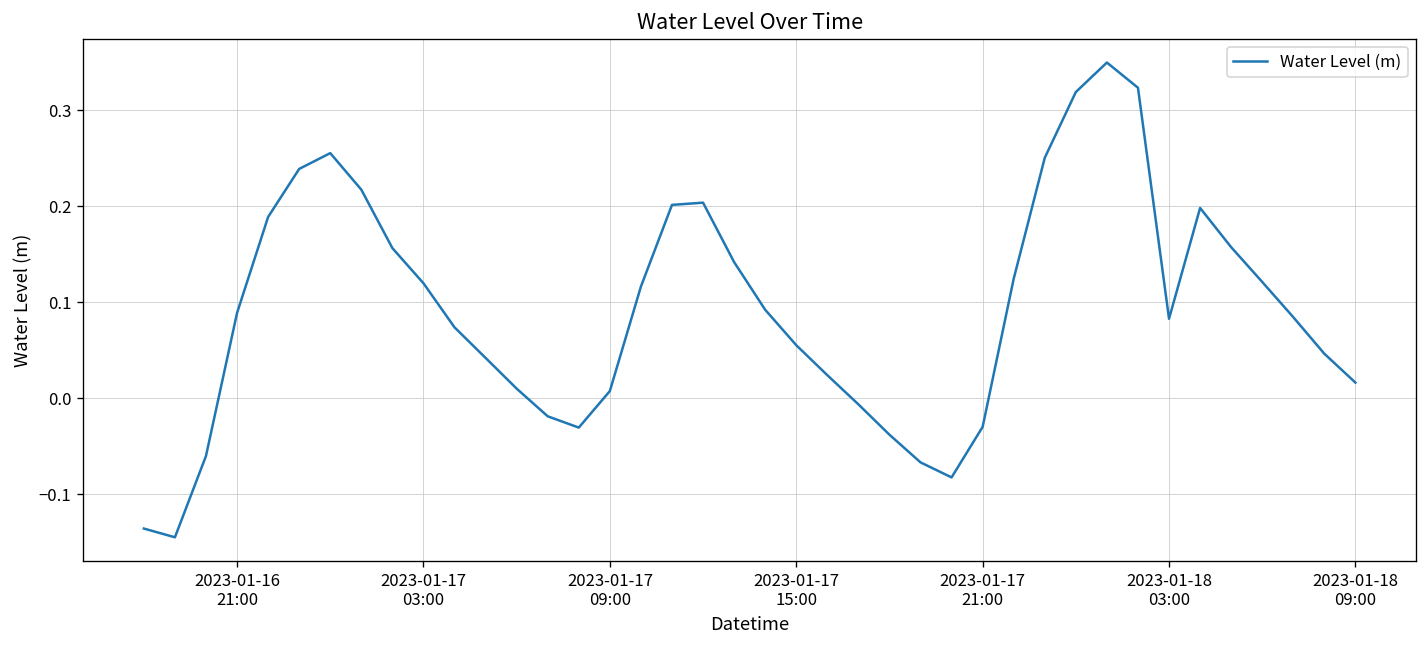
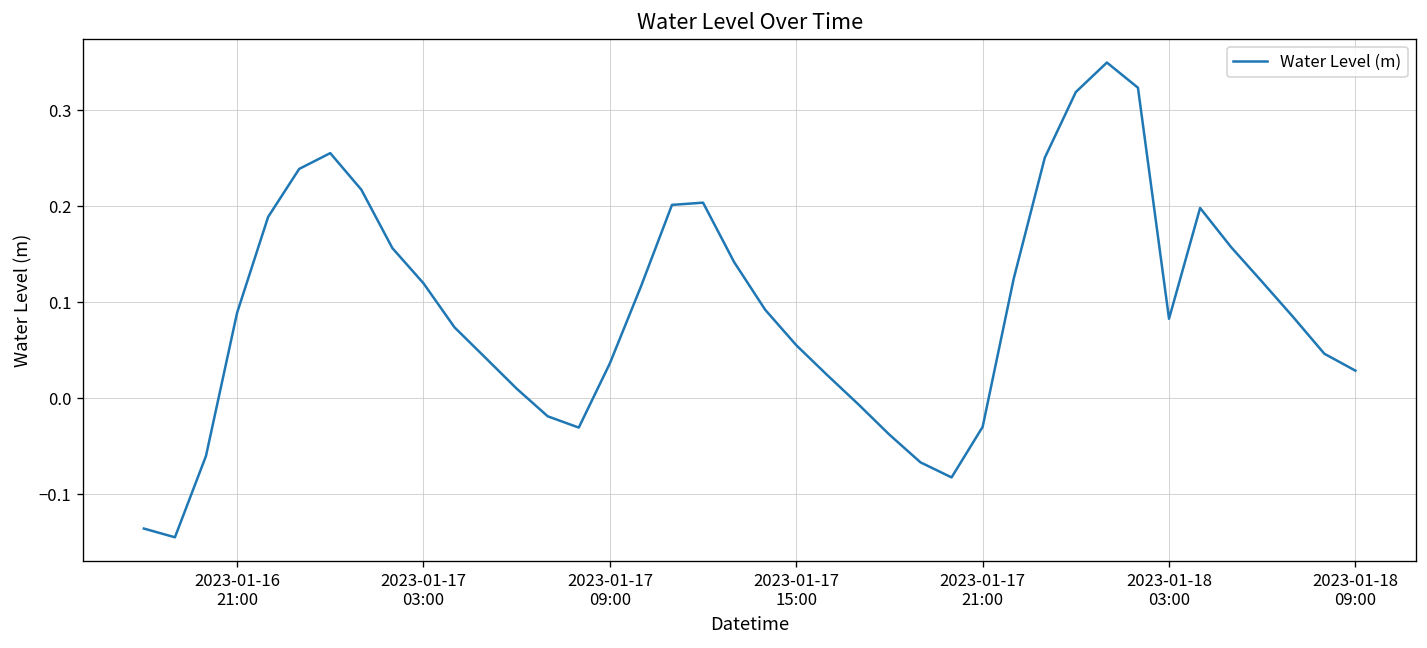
  {
    "2023-01-16 21:00": 0.09,
    "2023-01-17 03:00": 0.12,
-   "2023-01-17 09:00": 0.01,
+   "2023-01-17 09:00": 0.04,
    "2023-01-17 15:00": 0.06,
    "2023-01-17 21:00": -0.03,
    "2023-01-18 03:00": 0.08,
-   "2023-01-18 09:00": 0.02
+   "2023-01-18 09:00": 0.03
  }
